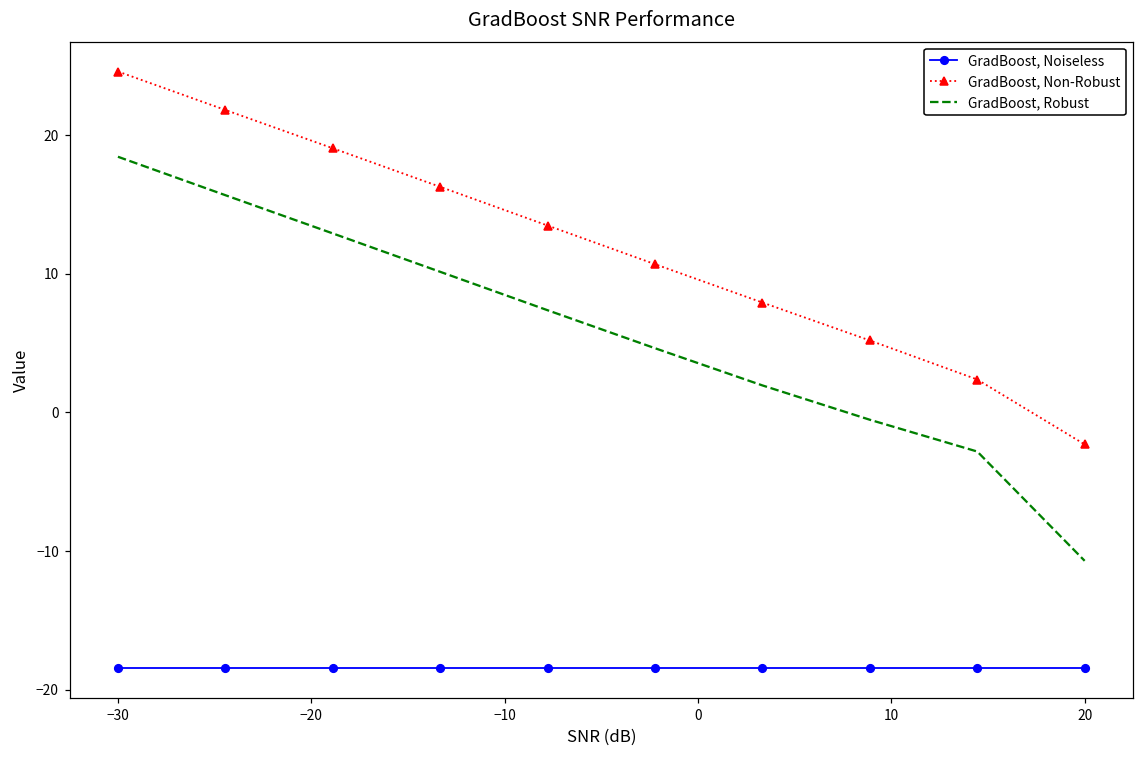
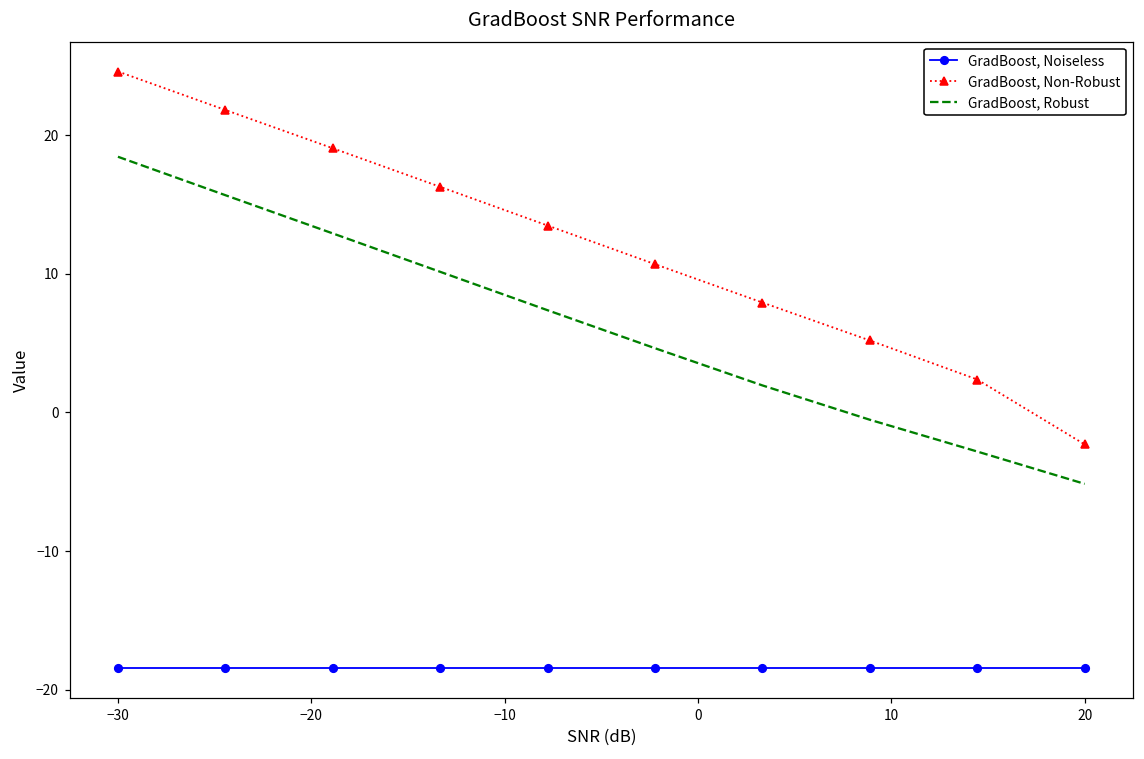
  {
    "GradBoost, Noiseless": {
      "−30": -18.5,
      "20": -18.5
    },
    "GradBoost, Non-Robust": {
      "−30": 24.6,
      "20": -2.3
    },
    "GradBoost, Robust": {
      "−30": 18.4,
-     "20": -10.7
+     "20": -5.2
    }
  }
